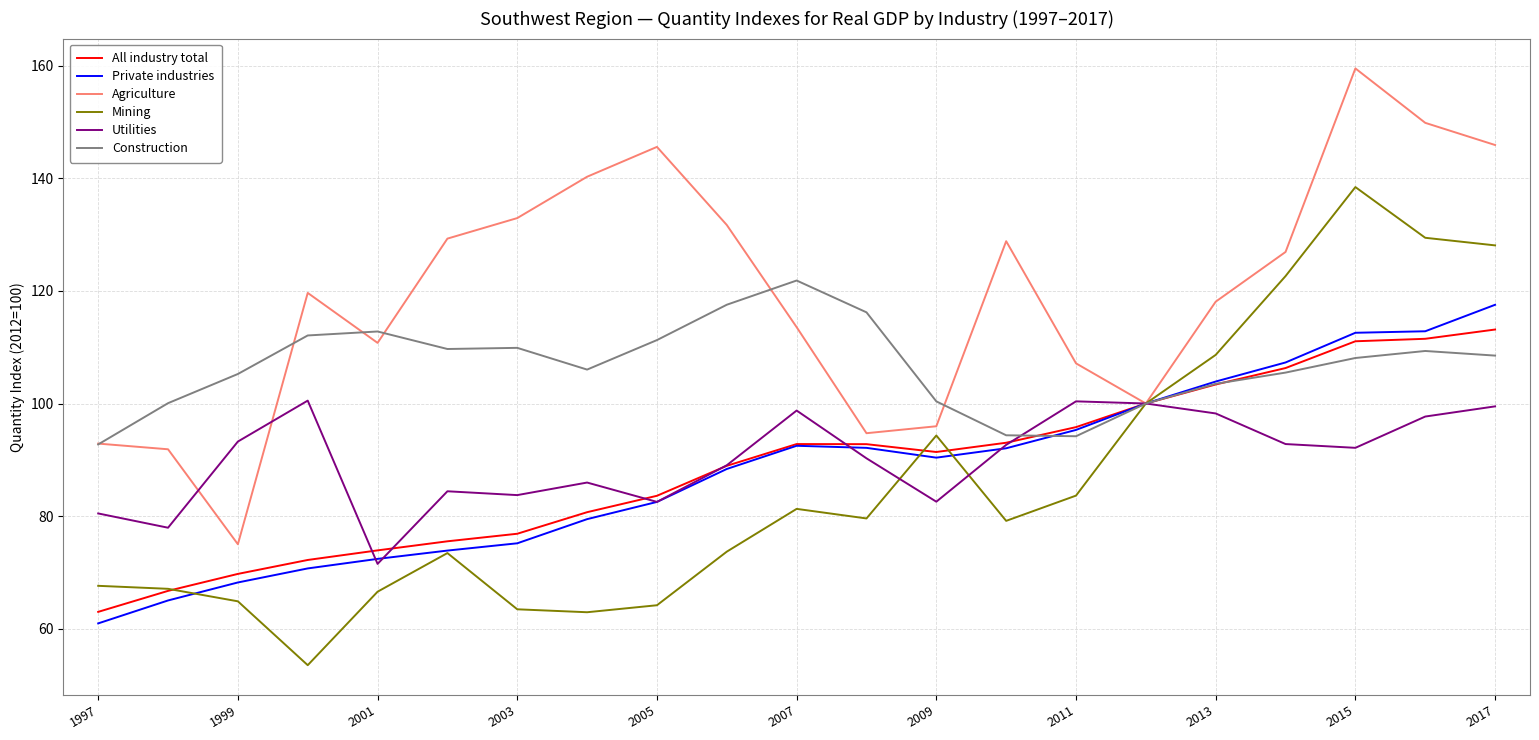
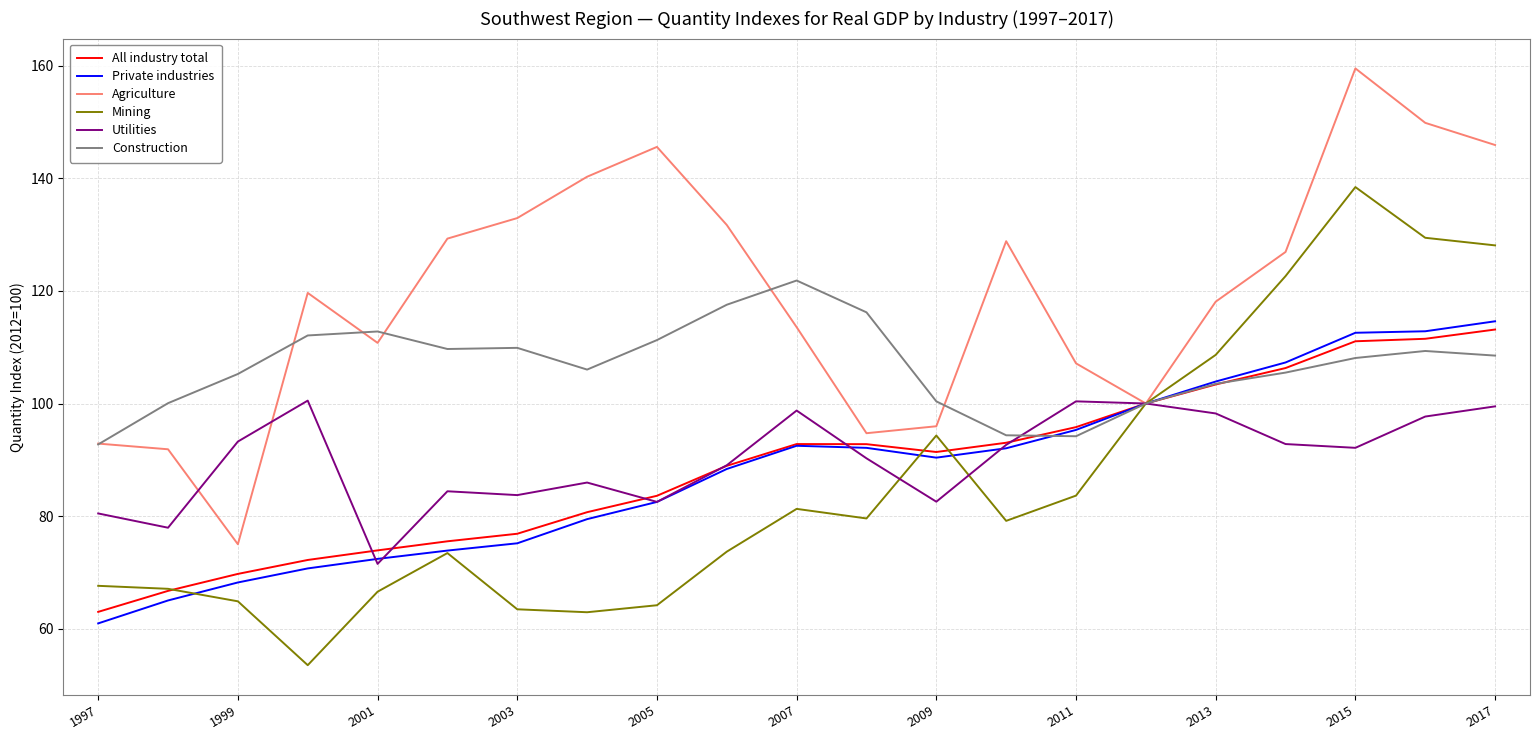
  {
    "All industry total": {
      "1997": 63,
      "1999": 70,
      "2001": 74,
      "2003": 77,
      "2005": 84,
      "2009": 91,
      "2011": 96,
      "2015": 111,
      "2017": 113
    },
    "Private industries": {
      "1997": 61,
      "1999": 68,
      "2001": 72,
      "2003": 75,
      "2009": 90,
      "2011": 95,
      "2015": 113,
-     "2017": 118
+     "2017": 115
    },
    "Agriculture": {
      "1999": 75,
      "2001": 111,
      "2003": 133,
      "2005": 146,
      "2007": 114,
      "2009": 96,
      "2011": 107,
      "2013": 118,
      "2015": 160,
      "2017": 146
    },
    "Mining": {
      "1997": 68,
      "1999": 65,
      "2001": 67,
      "2003": 63,
      "2005": 64,
      "2007": 81,
      "2009": 94,
      "2011": 84,
      "2013": 109,
      "2015": 138,
      "2017": 128
    },
    "Utilities": {
      "1997": 80,
      "1999": 93,
      "2001": 72,
      "2003": 84,
      "2007": 99,
      "2009": 83,
      "2011": 100,
      "2013": 98,
      "2015": 92,
      "2017": 99
    },
    "Construction": {
      "1999": 105,
      "2001": 113,
      "2003": 110,
      "2005": 111,
      "2007": 122,
      "2009": 100,
      "2011": 94,
      "2015": 108,
      "2017": 109
    }
  }
